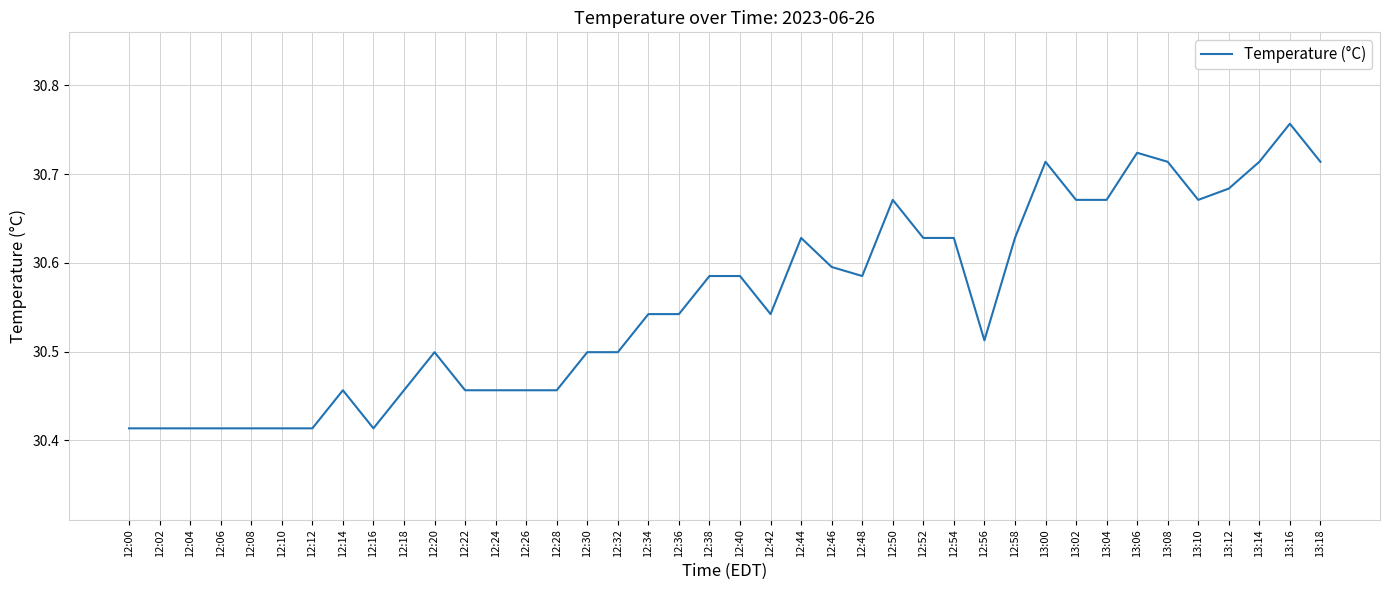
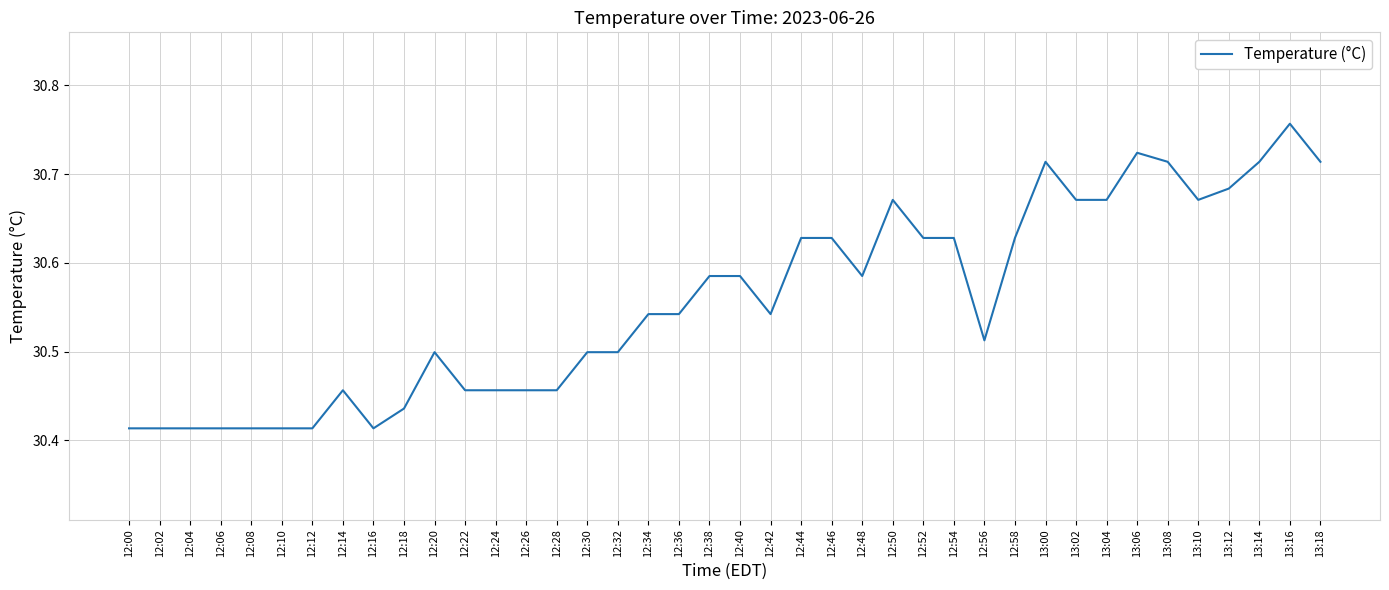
  {
    "12:00": 30.41,
    "12:02": 30.41,
    "12:04": 30.41,
    "12:06": 30.41,
    "12:08": 30.41,
    "12:10": 30.41,
    "12:12": 30.41,
    "12:14": 30.46,
    "12:16": 30.41,
-   "12:18": 30.46,
+   "12:18": 30.44,
    "12:20": 30.50,
    "12:22": 30.46,
    "12:24": 30.46,
    "12:26": 30.46,
    "12:28": 30.46,
    "12:30": 30.50,
    "12:32": 30.50,
    "12:34": 30.54,
    "12:36": 30.54,
    "12:38": 30.59,
    "12:40": 30.59,
    "12:42": 30.54,
    "12:44": 30.63,
-   "12:46": 30.60,
+   "12:46": 30.63,
    "12:48": 30.59,
    "12:50": 30.67,
    "12:52": 30.63,
    "12:54": 30.63,
    "12:56": 30.51,
    "12:58": 30.63,
    "13:00": 30.71,
    "13:02": 30.67,
    "13:04": 30.67,
    "13:06": 30.72,
    "13:08": 30.71,
    "13:10": 30.67,
    "13:12": 30.68,
    "13:14": 30.71,
    "13:16": 30.76,
    "13:18": 30.71
  }
